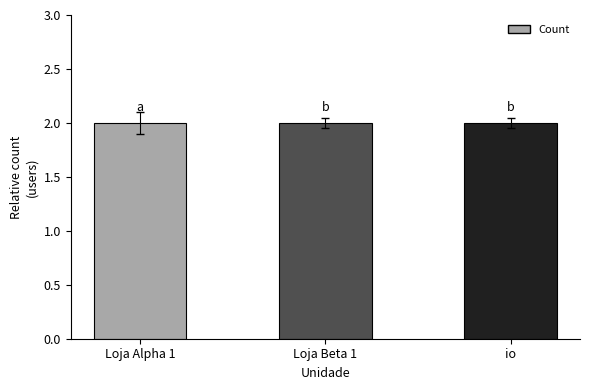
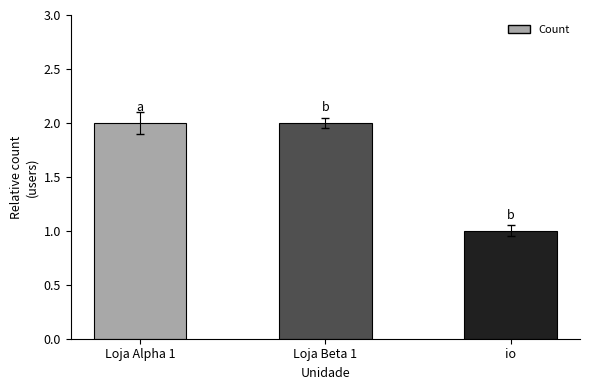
  {
    "Count": {
      "Loja Alpha 1": 2,
      "Loja Beta 1": 2,
-     "io": 2
+     "io": 1
    }
  }
